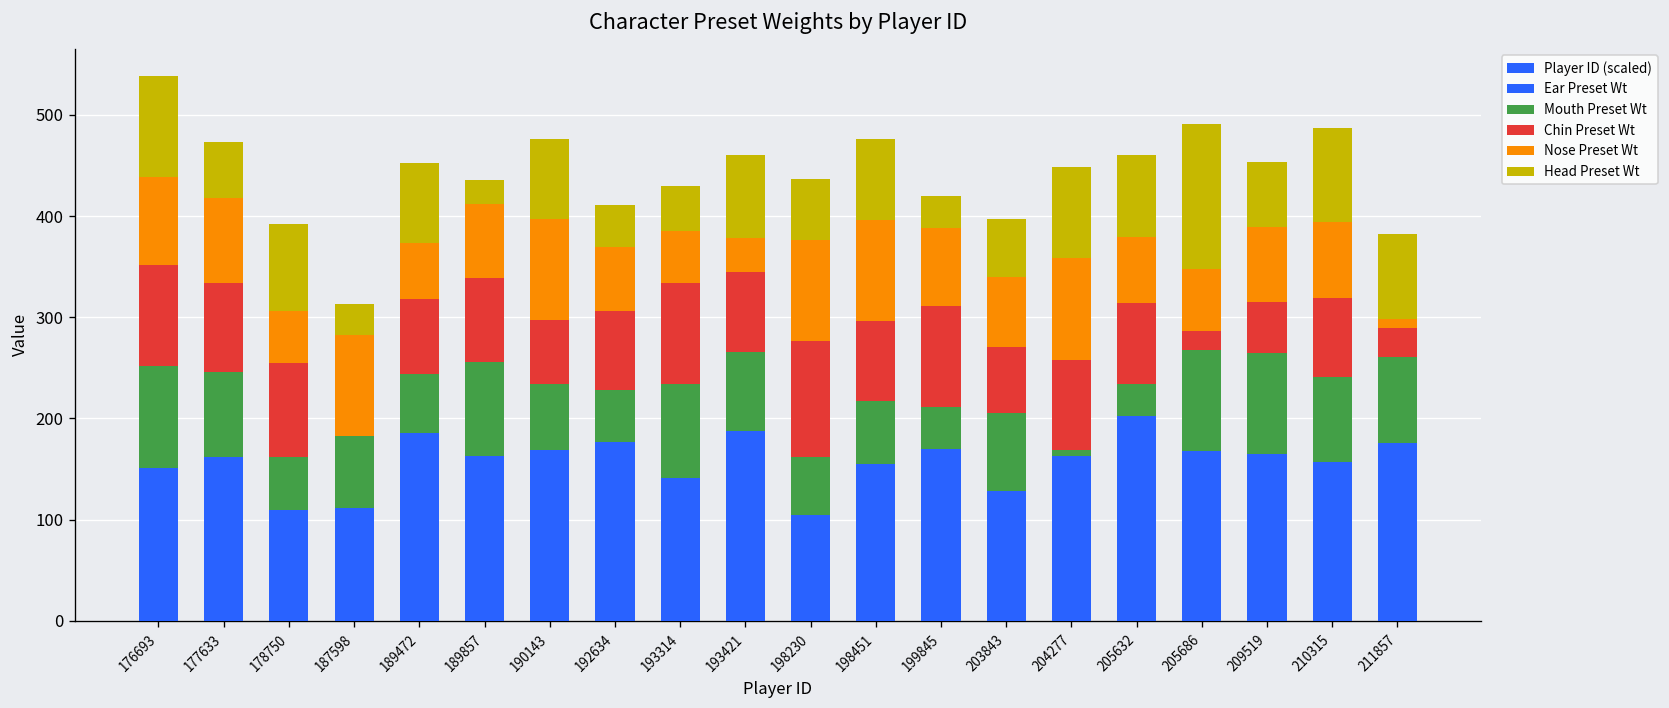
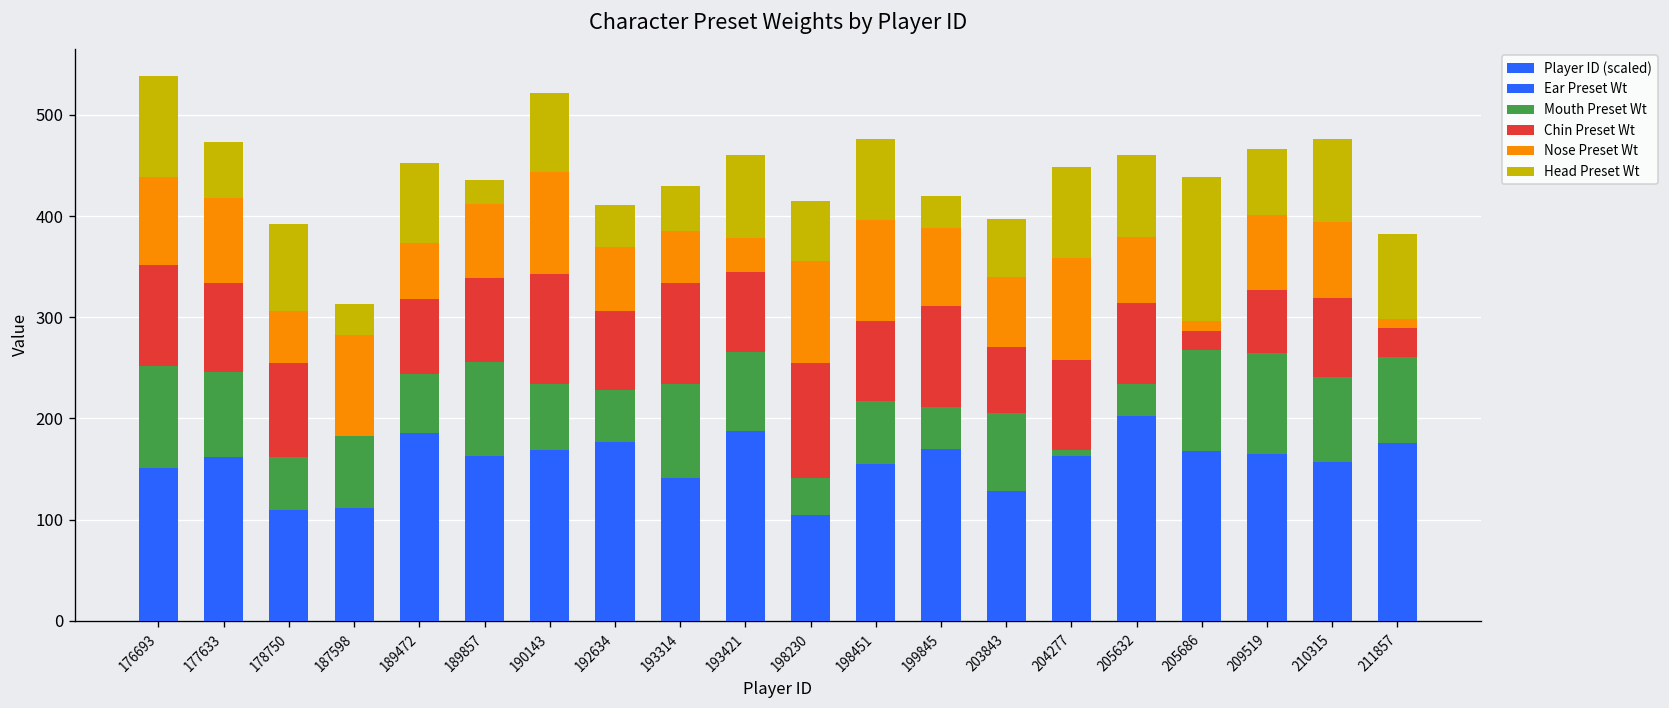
  {
    "Mouth Preset Wt": {
      "176693": 100,
      "177633": 80,
      "178750": 50,
      "187598": 70,
      "189472": 60,
      "189857": 90,
      "190143": 70,
      "192634": 50,
      "193314": 90,
      "193421": 80,
-     "198230": 60,
+     "198230": 40,
      "198451": 60,
      "199845": 40,
      "203843": 80,
      "204277": 10,
      "205632": 30,
      "205686": 100,
      "209519": 100,
      "210315": 80,
      "211857": 90
    },
    "Chin Preset Wt": {
      "176693": 100,
      "177633": 90,
      "178750": 90,
      "187598": 0,
      "189472": 70,
      "189857": 80,
-     "190143": 60,
+     "190143": 110,
      "192634": 80,
      "193314": 100,
      "193421": 80,
      "198230": 110,
      "198451": 80,
      "199845": 100,
      "203843": 70,
      "204277": 90,
      "205632": 80,
      "205686": 20,
-     "209519": 50,
+     "209519": 60,
      "210315": 80,
      "211857": 30
    },
    "Nose Preset Wt": {
      "176693": 90,
      "177633": 80,
      "178750": 50,
      "187598": 100,
      "189472": 60,
      "189857": 70,
      "190143": 100,
      "192634": 60,
      "193314": 50,
      "193421": 30,
      "198230": 100,
      "198451": 100,
      "199845": 80,
      "203843": 70,
      "204277": 100,
      "205632": 70,
-     "205686": 60,
+     "205686": 10,
      "209519": 70,
      "210315": 80,
      "211857": 10
    },
    "Head Preset Wt": {
      "176693": 100,
      "177633": 60,
      "178750": 90,
      "187598": 30,
      "189472": 80,
      "189857": 20,
      "190143": 80,
      "192634": 40,
      "193314": 40,
      "193421": 80,
      "198230": 60,
      "198451": 80,
      "199845": 30,
      "203843": 60,
      "204277": 90,
      "205632": 80,
      "205686": 140,
      "209519": 70,
-     "210315": 90,
+     "210315": 80,
      "211857": 80
    }
  }
